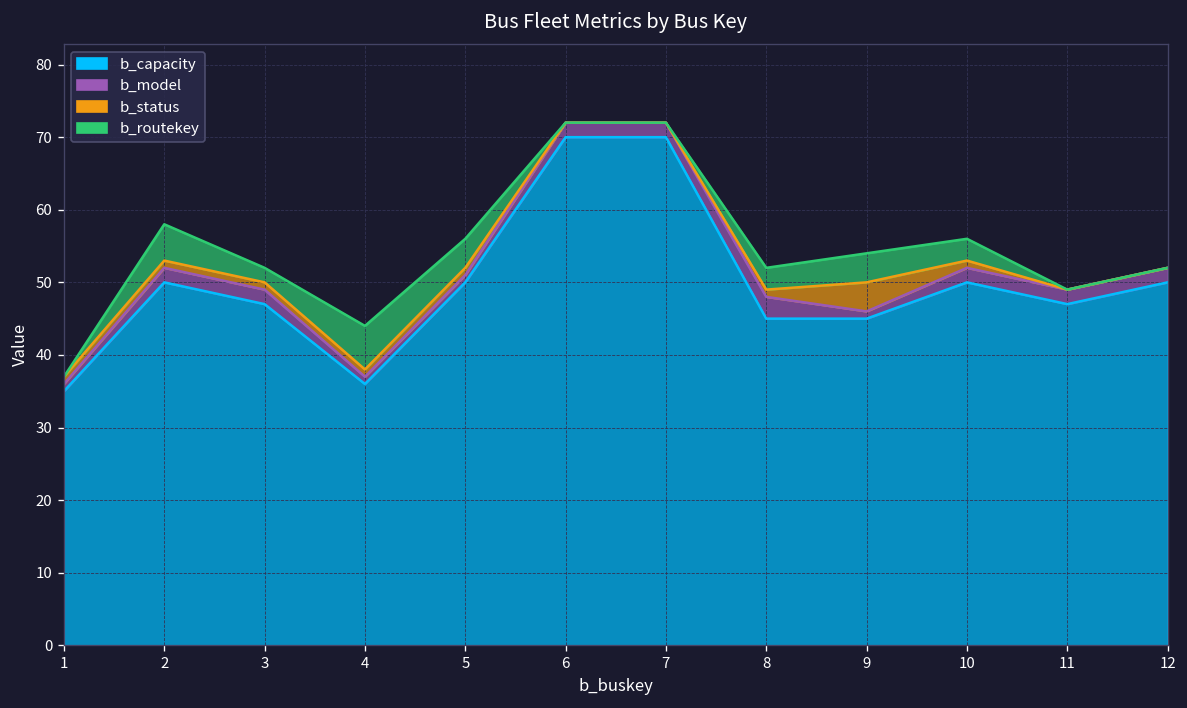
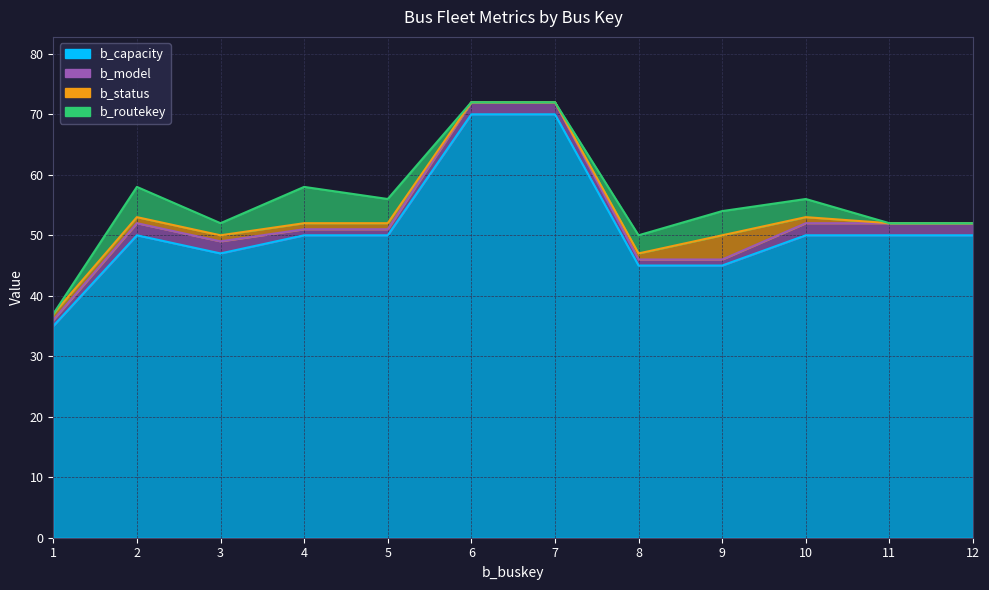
  {
    "b_capacity": {
      "1": 35,
      "2": 50,
      "3": 47,
-     "4": 36,
+     "4": 50,
      "5": 50,
      "6": 70,
      "7": 70,
      "8": 45,
      "9": 45,
      "10": 50,
-     "11": 47,
+     "11": 50,
      "12": 50
    },
    "b_model": {
      "1": 1,
      "2": 2,
      "3": 2,
      "4": 1,
      "5": 1,
-     "8": 3,
+     "8": 1,
      "9": 1,
      "10": 2
    },
    "b_status": {
      "2": 1,
      "3": 1,
      "4": 1,
      "5": 1,
      "8": 1,
      "9": 4,
      "10": 1
    },
    "b_routekey": {
      "2": 5,
      "3": 2,
      "4": 6,
      "5": 4,
      "8": 3,
      "9": 4,
      "10": 3
    }
  }
